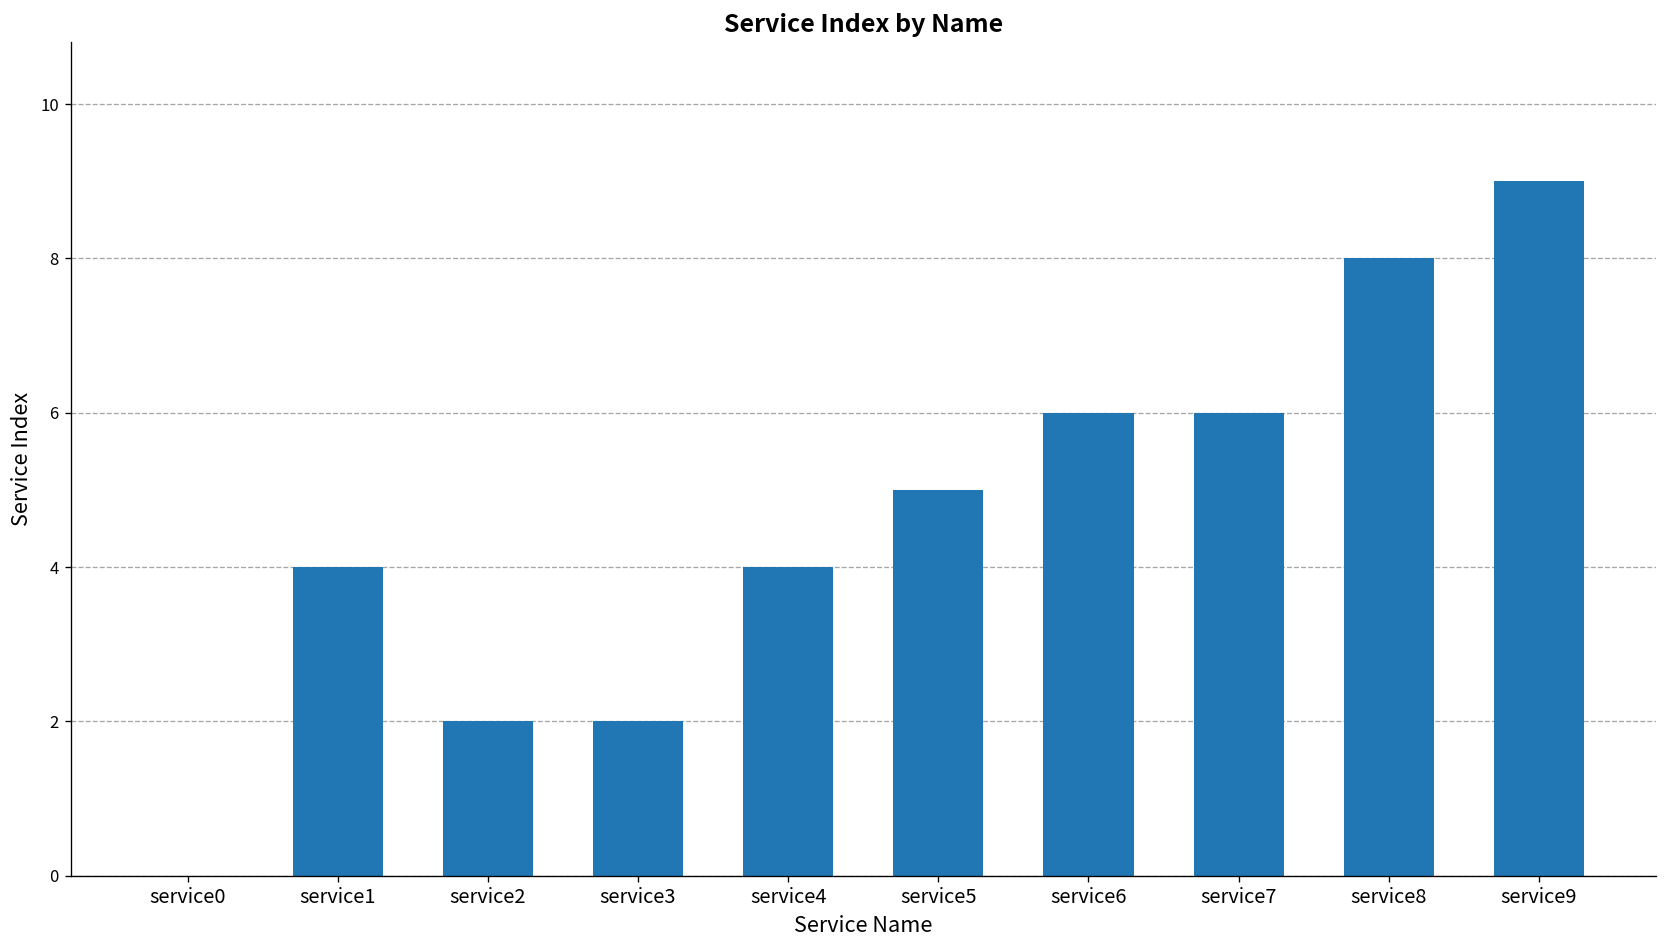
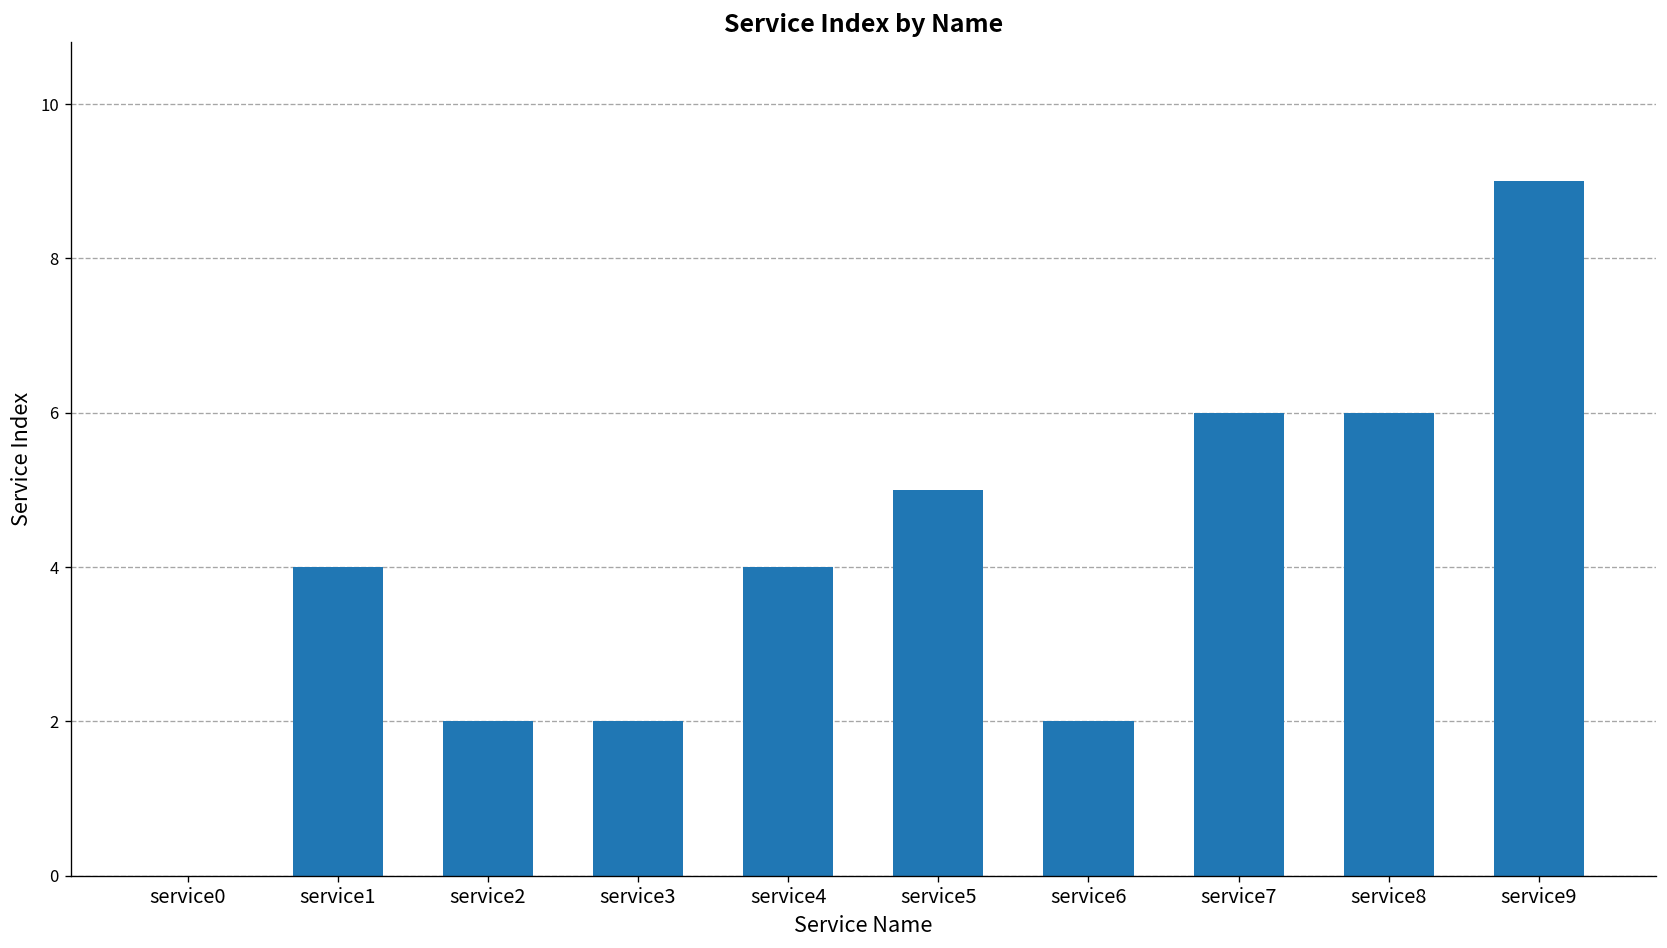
  {
    "service0": 0,
    "service1": 4,
    "service2": 2,
    "service3": 2,
    "service4": 4,
    "service5": 5,
-   "service6": 6,
+   "service6": 2,
    "service7": 6,
-   "service8": 8,
+   "service8": 6,
    "service9": 9
  }
